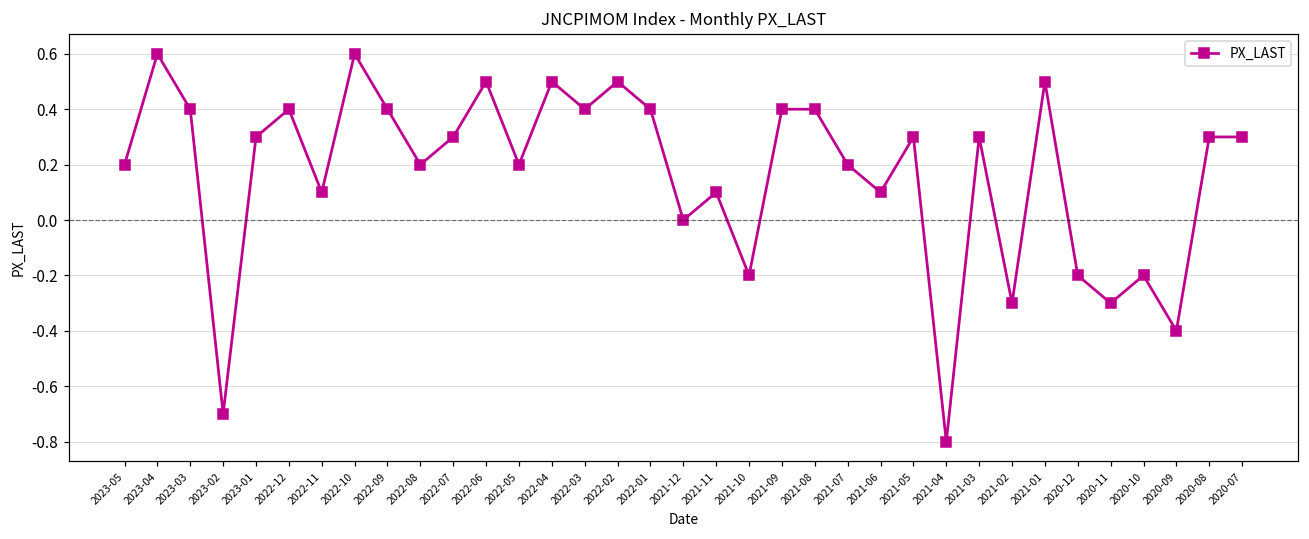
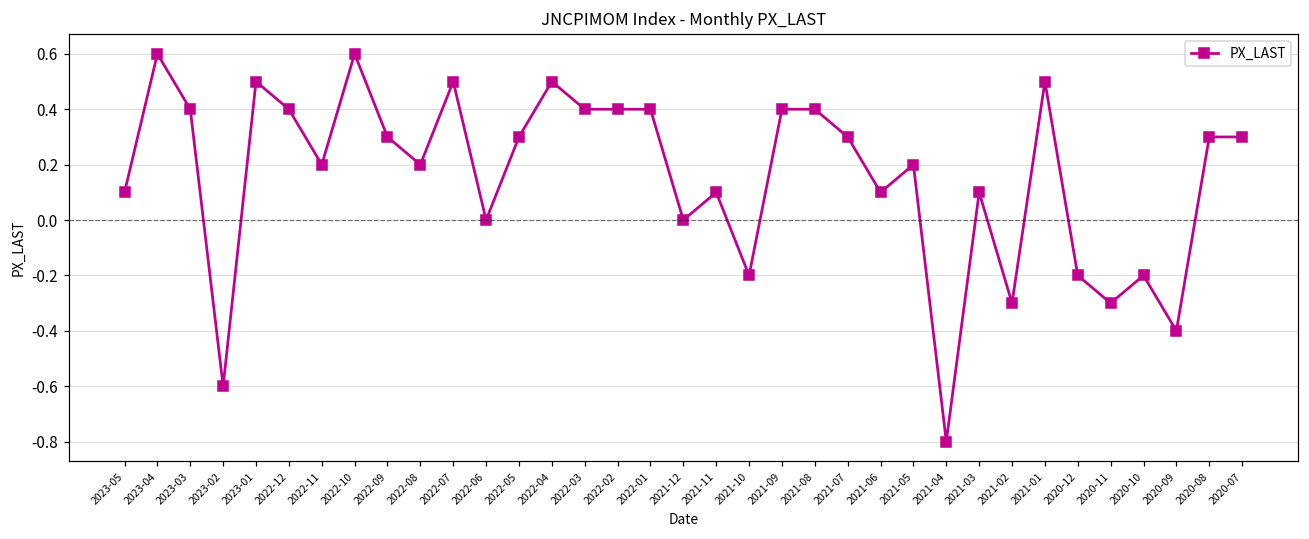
  {
-   "2023-05": 0.2,
+   "2023-05": 0.1,
    "2023-04": 0.6,
    "2023-03": 0.4,
-   "2023-02": -0.7,
-   "2023-01": 0.3,
+   "2023-02": -0.6,
+   "2023-01": 0.5,
    "2022-12": 0.4,
-   "2022-11": 0.1,
+   "2022-11": 0.2,
    "2022-10": 0.6,
-   "2022-09": 0.4,
+   "2022-09": 0.3,
    "2022-08": 0.2,
-   "2022-07": 0.3,
-   "2022-06": 0.5,
-   "2022-05": 0.2,
+   "2022-07": 0.5,
+   "2022-06": 0.0,
+   "2022-05": 0.3,
    "2022-04": 0.5,
    "2022-03": 0.4,
-   "2022-02": 0.5,
+   "2022-02": 0.4,
    "2022-01": 0.4,
    "2021-12": 0.0,
    "2021-11": 0.1,
    "2021-10": -0.2,
    "2021-09": 0.4,
    "2021-08": 0.4,
-   "2021-07": 0.2,
+   "2021-07": 0.3,
    "2021-06": 0.1,
-   "2021-05": 0.3,
+   "2021-05": 0.2,
    "2021-04": -0.8,
-   "2021-03": 0.3,
+   "2021-03": 0.1,
    "2021-02": -0.3,
    "2021-01": 0.5,
    "2020-12": -0.2,
    "2020-11": -0.3,
    "2020-10": -0.2,
    "2020-09": -0.4,
    "2020-08": 0.3,
    "2020-07": 0.3
  }
